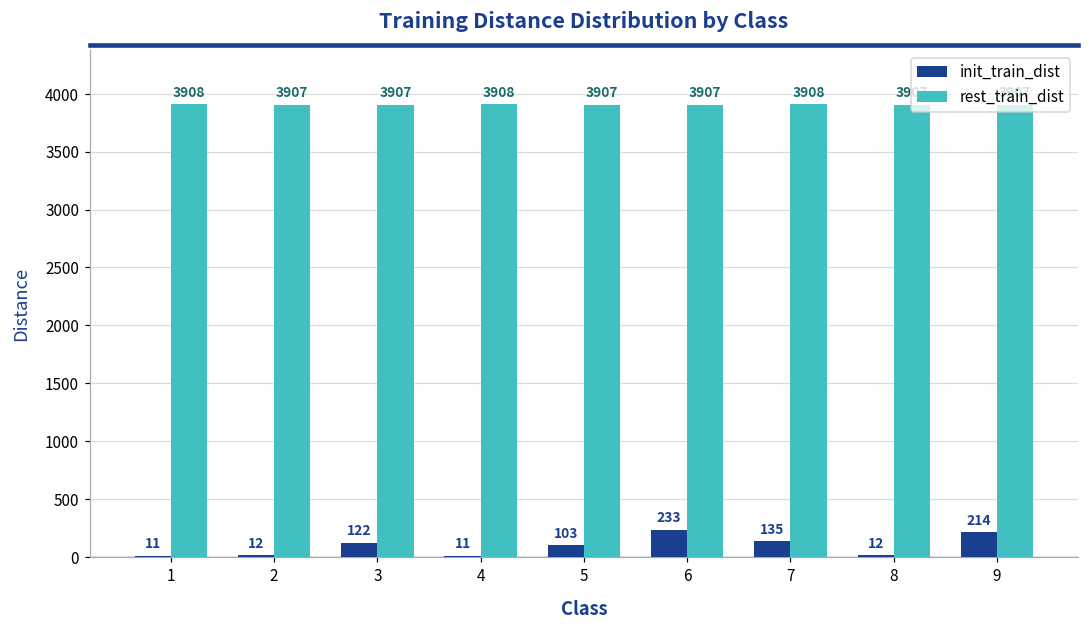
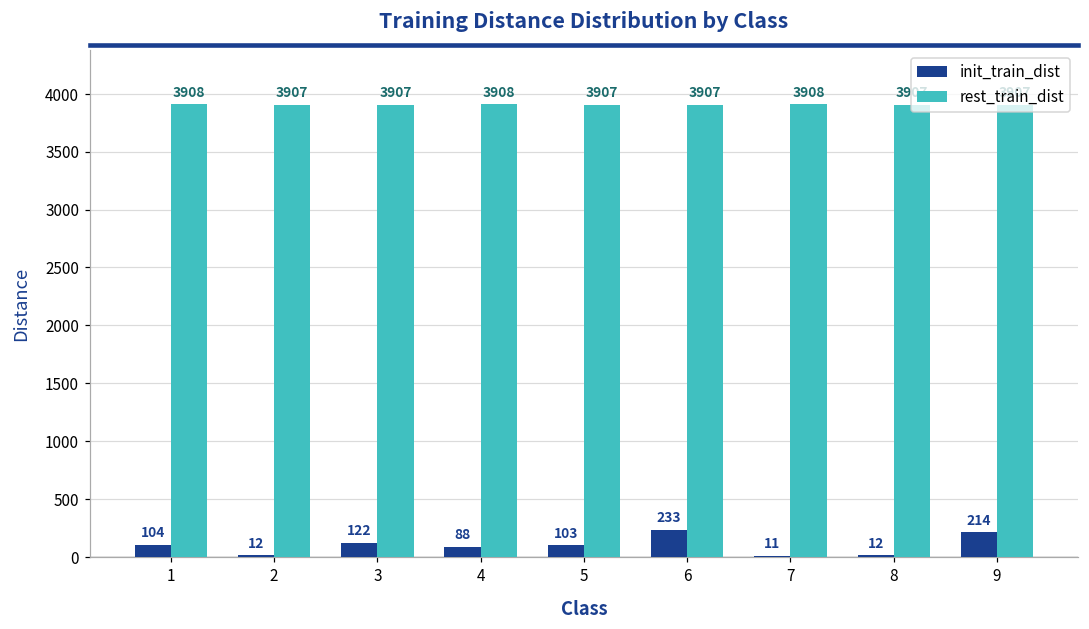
  {
    "init_train_dist": {
-     "1": 11,
+     "1": 104,
      "2": 12,
      "3": 122,
-     "4": 11,
+     "4": 88,
      "5": 103,
      "6": 233,
-     "7": 135,
+     "7": 11,
      "8": 12,
      "9": 214
    },
    "rest_train_dist": {
      "1": 3908,
      "2": 3907,
      "3": 3907,
      "4": 3908,
      "5": 3907,
      "6": 3907,
      "7": 3908
    }
  }
